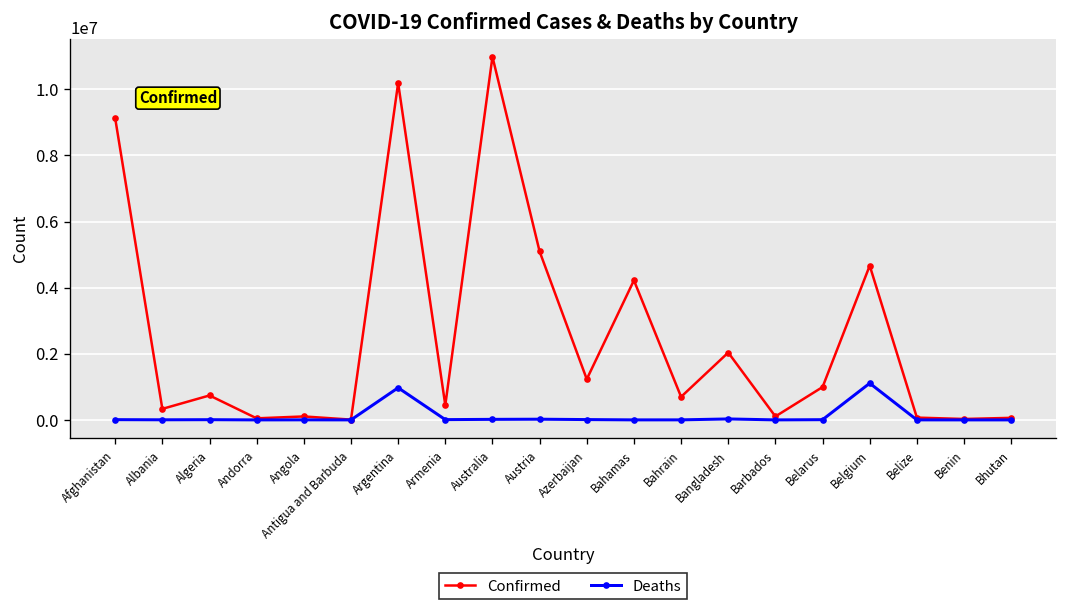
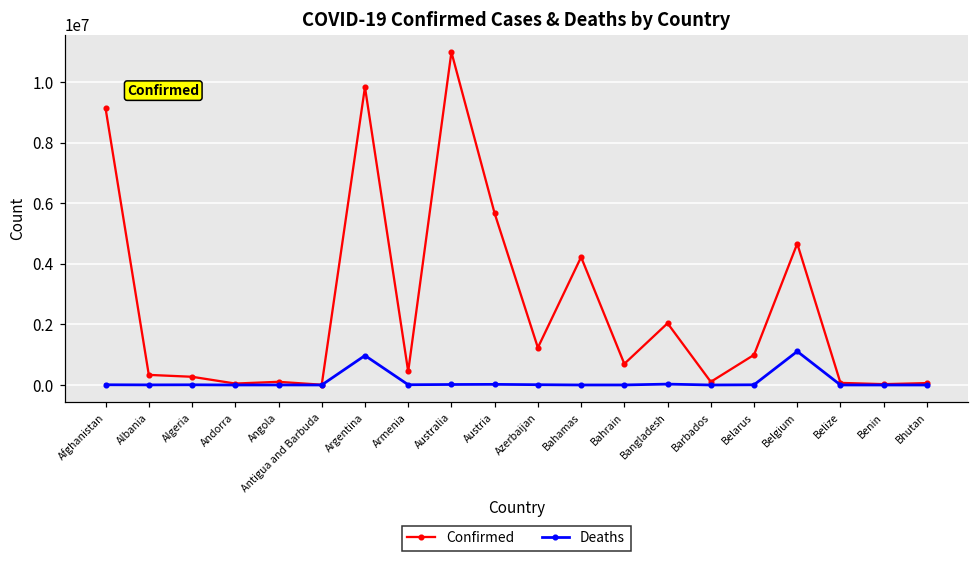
  {
    "Confirmed": {
      "Afghanistan": 9100000,
      "Albania": 300000,
-     "Algeria": 700000,
+     "Algeria": 300000,
      "Angola": 100000,
-     "Argentina": 10200000,
+     "Argentina": 9800000,
      "Armenia": 400000,
      "Australia": 11000000,
-     "Austria": 5100000,
+     "Austria": 5700000,
      "Azerbaijan": 1200000,
      "Bahamas": 4200000,
      "Bahrain": 700000,
      "Bangladesh": 2000000,
      "Barbados": 100000,
      "Belarus": 1000000,
      "Belgium": 4700000
    },
    "Deaths": {
      "Afghanistan": 0,
      "Albania": 0,
      "Algeria": 0,
      "Angola": 0,
      "Argentina": 1000000,
      "Armenia": 0,
      "Australia": 0,
      "Austria": 0,
      "Azerbaijan": 0,
      "Bahamas": 0,
      "Bahrain": 0,
      "Bangladesh": 0,
      "Barbados": 0,
      "Belarus": 0,
      "Belgium": 1100000
    }
  }
